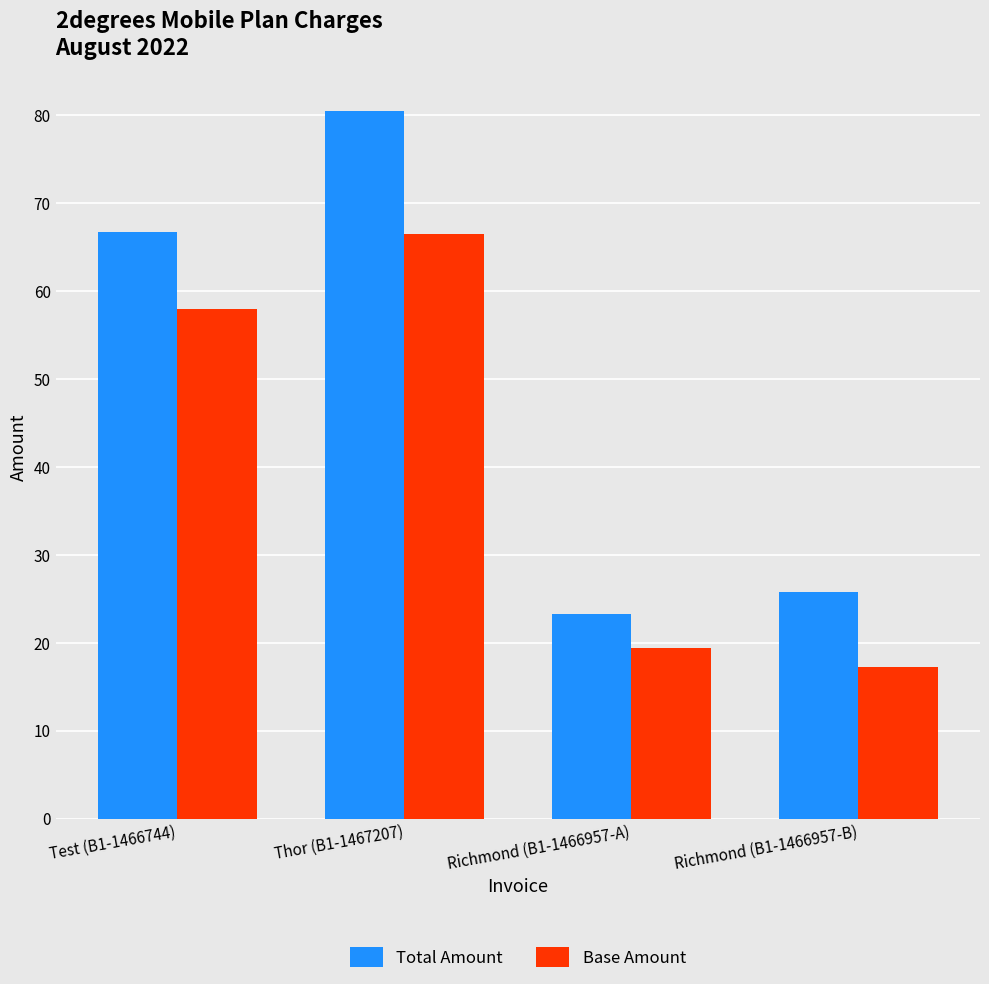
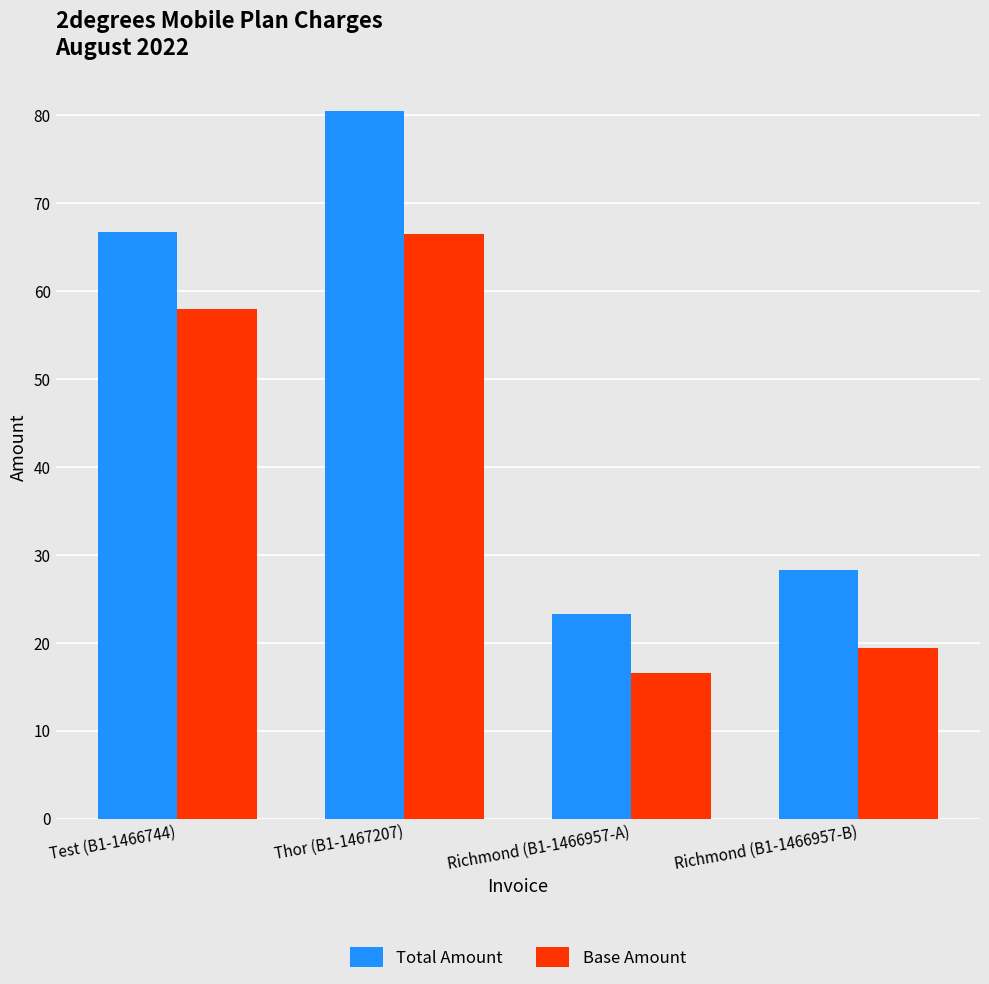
  {
    "Total Amount": {
      "Test (B1-1466744)": 67,
      "Thor (B1-1467207)": 81,
      "Richmond (B1-1466957-A)": 23,
-     "Richmond (B1-1466957-B)": 26
+     "Richmond (B1-1466957-B)": 28
    },
    "Base Amount": {
      "Test (B1-1466744)": 58,
      "Thor (B1-1467207)": 67,
-     "Richmond (B1-1466957-A)": 19,
-     "Richmond (B1-1466957-B)": 17
+     "Richmond (B1-1466957-A)": 17,
+     "Richmond (B1-1466957-B)": 19
    }
  }
